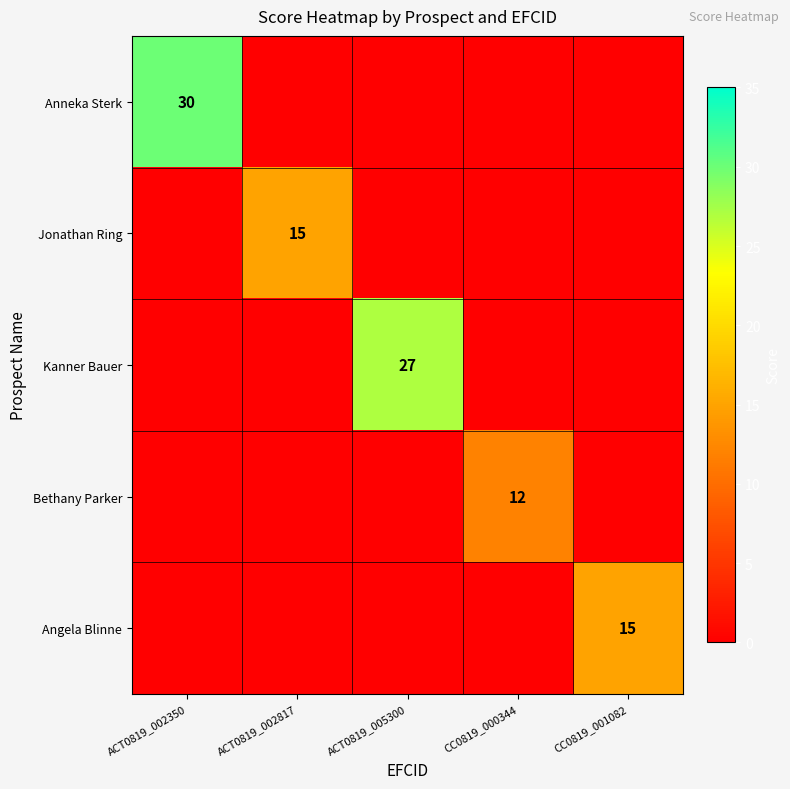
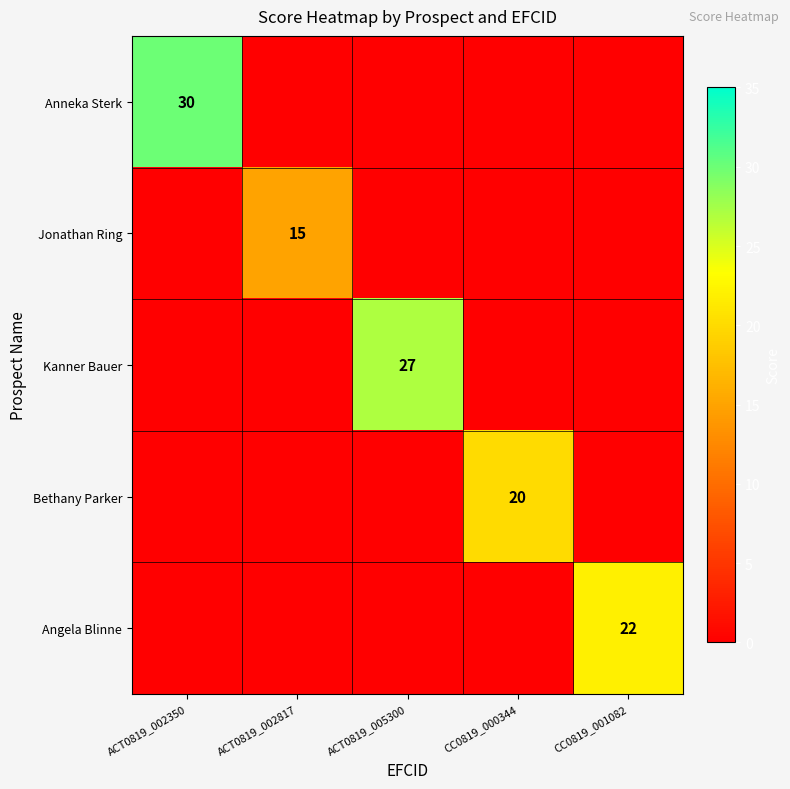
  {
    "Anneka Sterk": {
      "ACT0819_002350": 30
    },
    "Jonathan Ring": {
      "ACT0819_002817": 15
    },
    "Kanner Bauer": {
      "ACT0819_005300": 27
    },
    "Bethany Parker": {
-     "CC0819_000344": 12
+     "CC0819_000344": 20
    },
    "Angela Blinne": {
-     "CC0819_001082": 15
+     "CC0819_001082": 22
    }
  }
